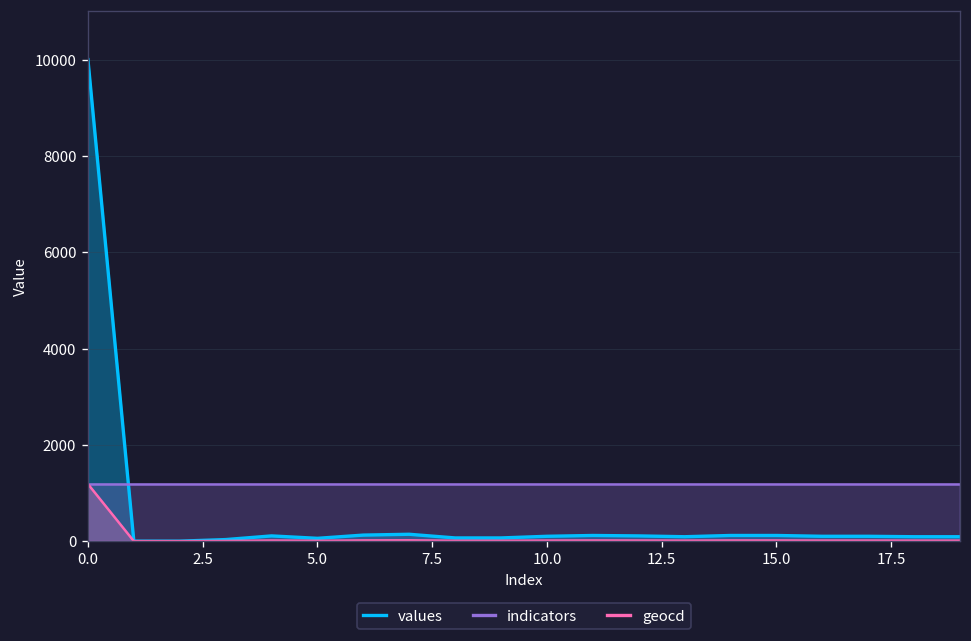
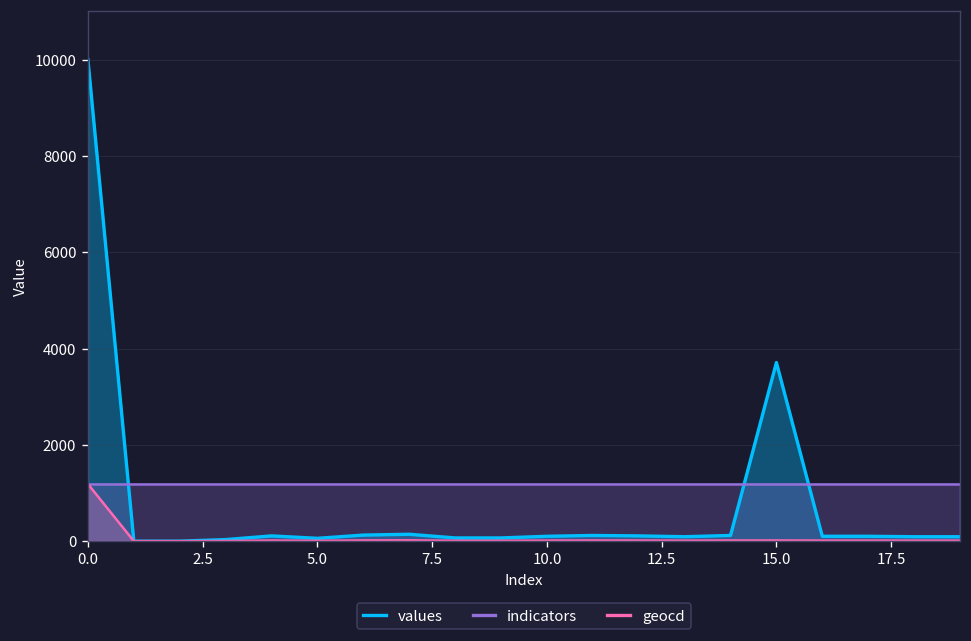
  {
    "values": {
      "0.0": 10000,
      "10.0": 100,
-     "15.0": 100
+     "15.0": 3700
    }
  }
